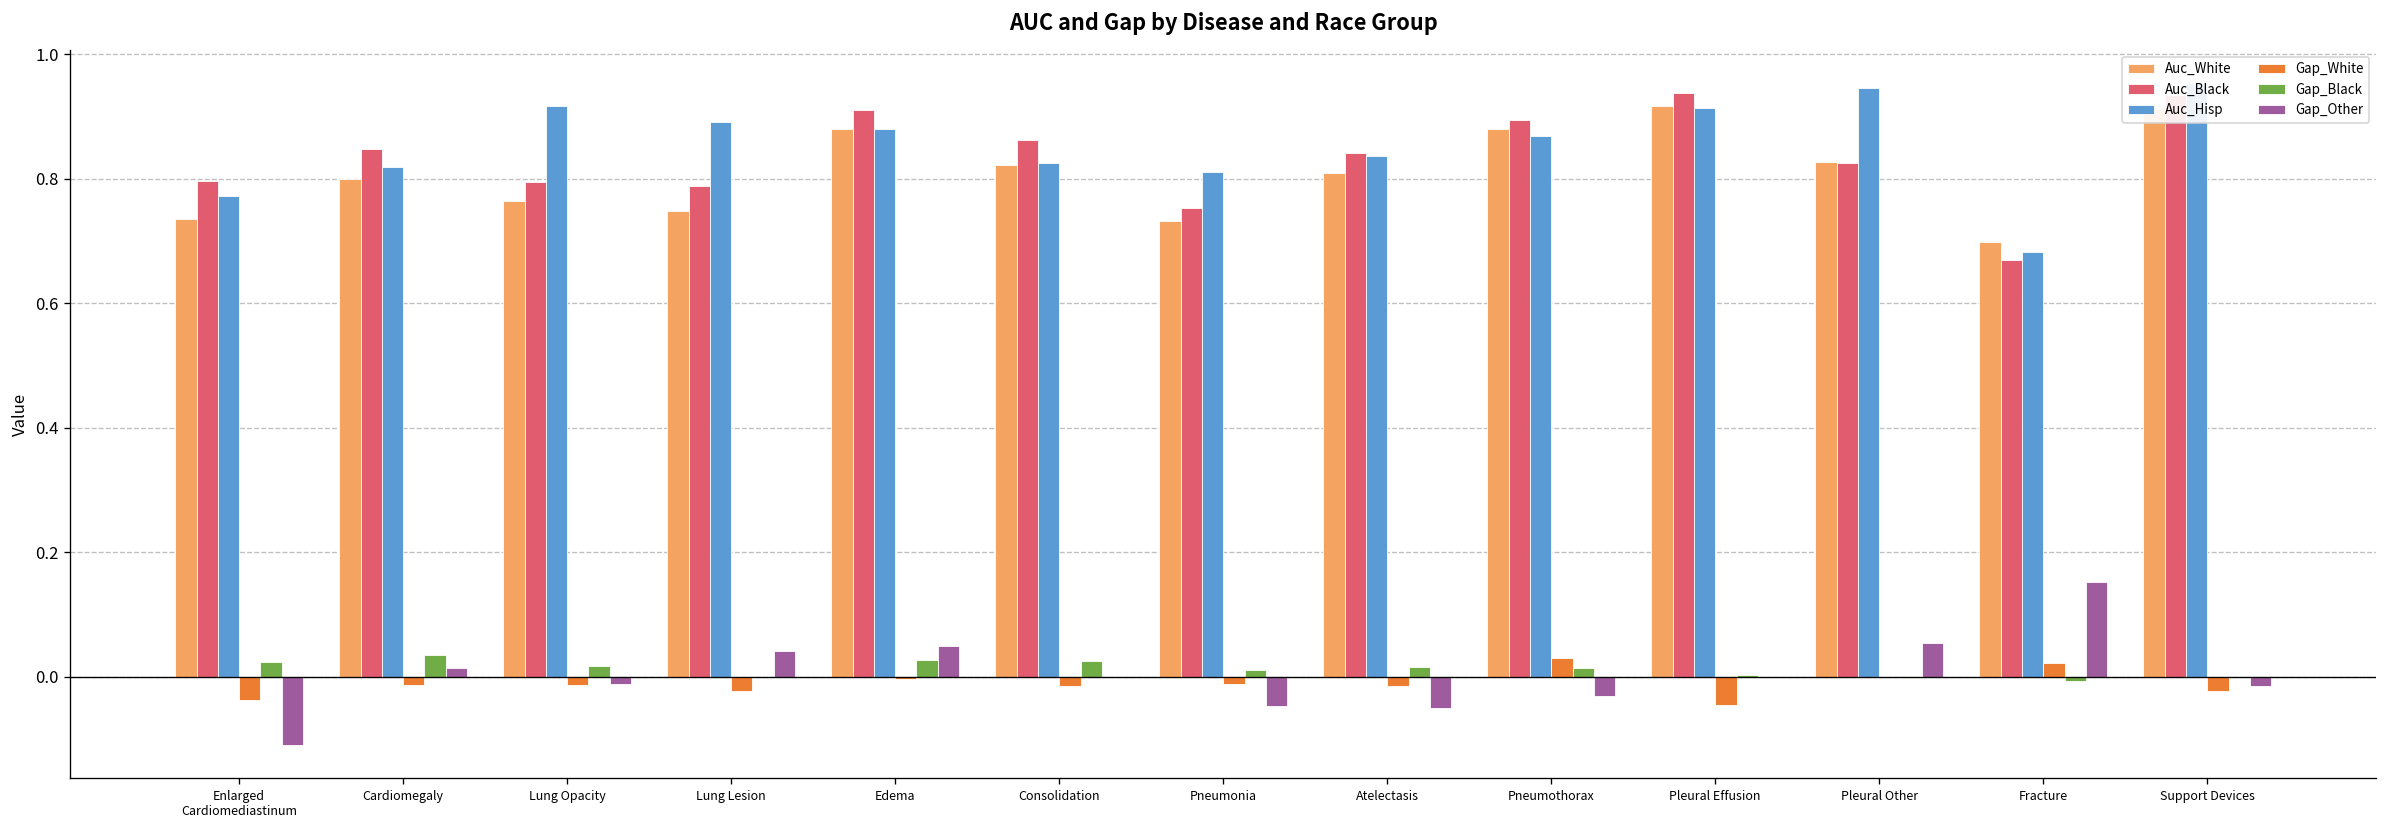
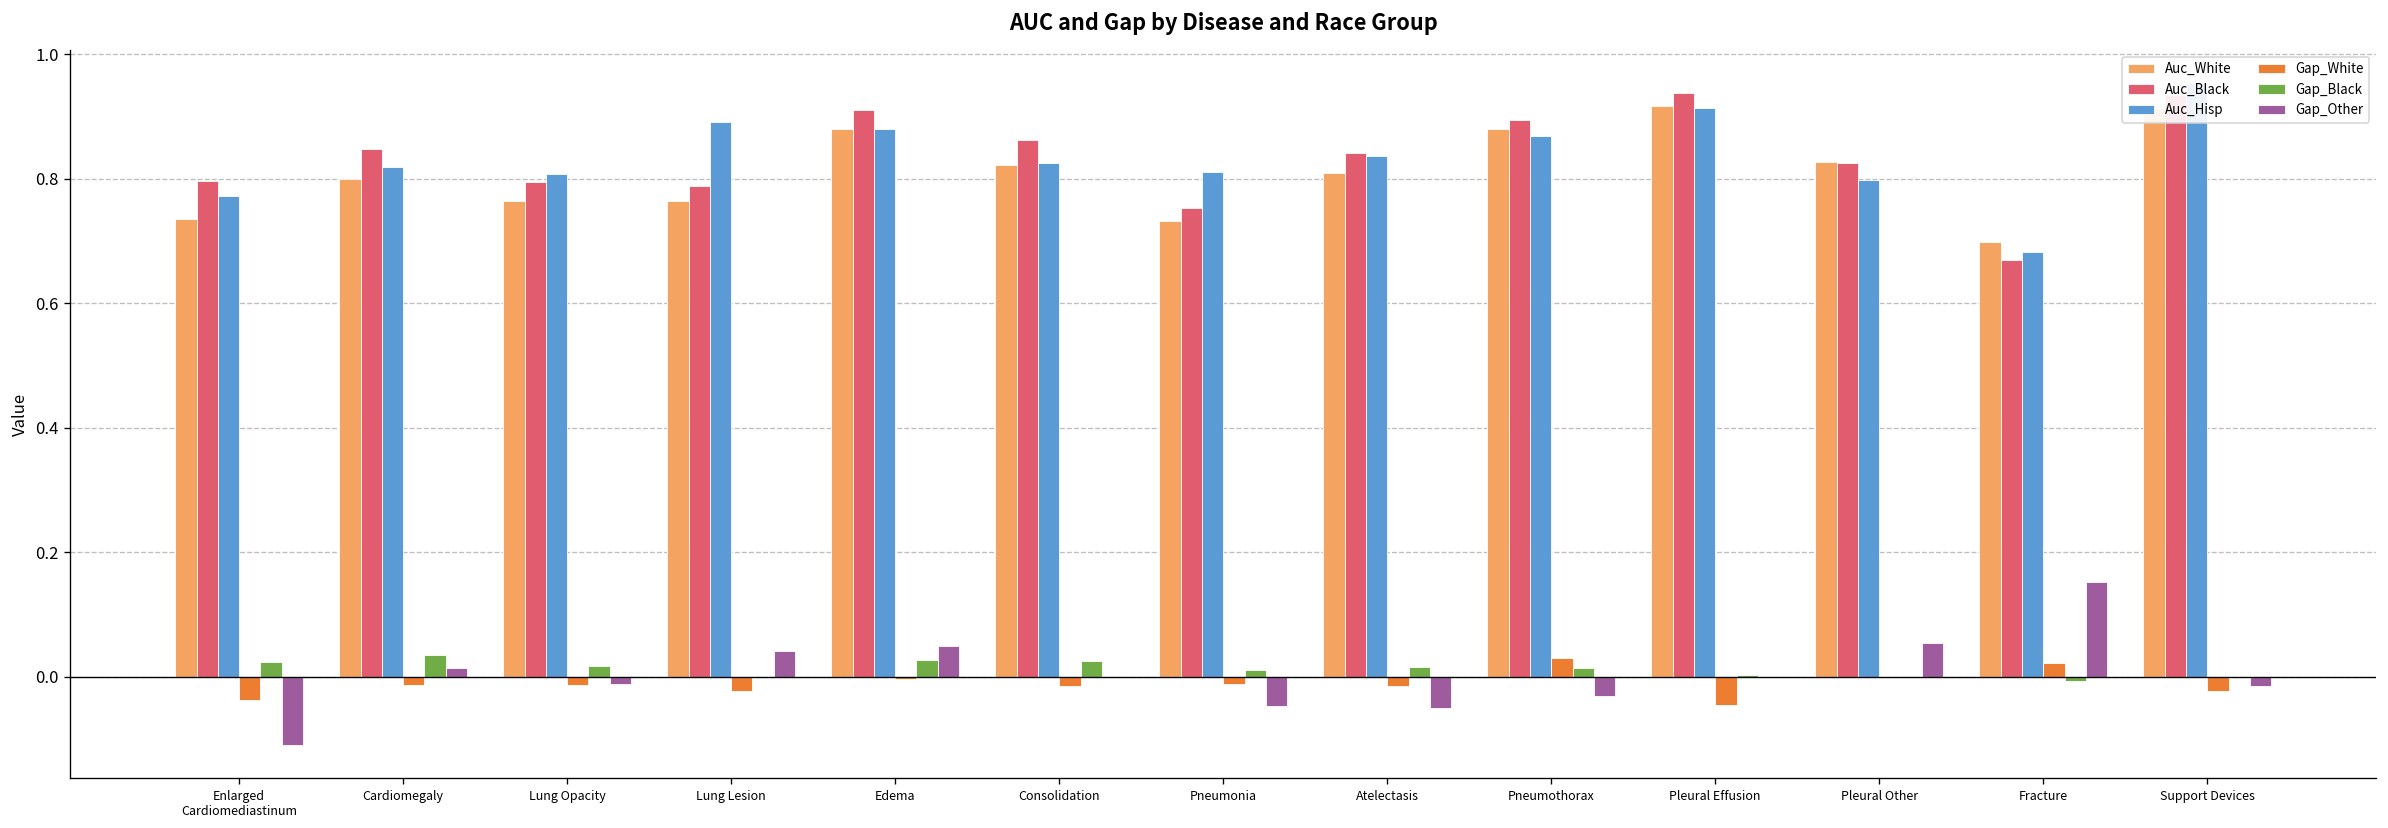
  {
    "Auc_White": {
      "Enlarged Cardiomediastinum": 0.74,
      "Cardiomegaly": 0.80,
      "Lung Opacity": 0.76,
-     "Lung Lesion": 0.75,
+     "Lung Lesion": 0.77,
      "Edema": 0.88,
      "Consolidation": 0.82,
      "Pneumonia": 0.73,
      "Atelectasis": 0.81,
      "Pneumothorax": 0.88,
      "Pleural Effusion": 0.92,
      "Pleural Other": 0.83,
      "Fracture": 0.70
    },
    "Auc_Black": {
      "Enlarged Cardiomediastinum": 0.80,
      "Cardiomegaly": 0.85,
      "Lung Opacity": 0.80,
      "Lung Lesion": 0.79,
      "Edema": 0.91,
      "Consolidation": 0.86,
      "Pneumonia": 0.75,
      "Atelectasis": 0.84,
      "Pneumothorax": 0.90,
      "Pleural Effusion": 0.94,
      "Pleural Other": 0.83,
      "Fracture": 0.67
    },
    "Auc_Hisp": {
      "Enlarged Cardiomediastinum": 0.77,
      "Cardiomegaly": 0.82,
-     "Lung Opacity": 0.92,
+     "Lung Opacity": 0.81,
      "Lung Lesion": 0.89,
      "Edema": 0.88,
      "Consolidation": 0.83,
      "Pneumonia": 0.81,
      "Atelectasis": 0.84,
      "Pneumothorax": 0.87,
      "Pleural Effusion": 0.91,
-     "Pleural Other": 0.95,
+     "Pleural Other": 0.80,
      "Fracture": 0.68
    },
    "Gap_White": {
      "Enlarged Cardiomediastinum": -0.04,
      "Cardiomegaly": -0.01,
      "Lung Opacity": -0.01,
      "Lung Lesion": -0.02,
      "Consolidation": -0.01,
      "Pneumonia": -0.01,
      "Atelectasis": -0.02,
      "Pneumothorax": 0.03,
      "Pleural Effusion": -0.04,
      "Pleural Other": 0.00,
      "Fracture": 0.02,
      "Support Devices": -0.02
    },
    "Gap_Black": {
      "Enlarged Cardiomediastinum": 0.02,
      "Cardiomegaly": 0.04,
      "Lung Opacity": 0.02,
      "Lung Lesion": 0.00,
      "Edema": 0.03,
      "Consolidation": 0.03,
      "Pneumonia": 0.01,
      "Atelectasis": 0.02,
      "Pneumothorax": 0.02,
      "Fracture": -0.01,
      "Support Devices": 0.00
    },
    "Gap_Other": {
      "Enlarged Cardiomediastinum": -0.11,
      "Cardiomegaly": 0.01,
      "Lung Opacity": -0.01,
      "Lung Lesion": 0.04,
      "Edema": 0.05,
      "Consolidation": 0.00,
      "Pneumonia": -0.05,
      "Atelectasis": -0.05,
      "Pneumothorax": -0.03,
      "Pleural Other": 0.05,
      "Fracture": 0.15,
      "Support Devices": -0.02
    }
  }
